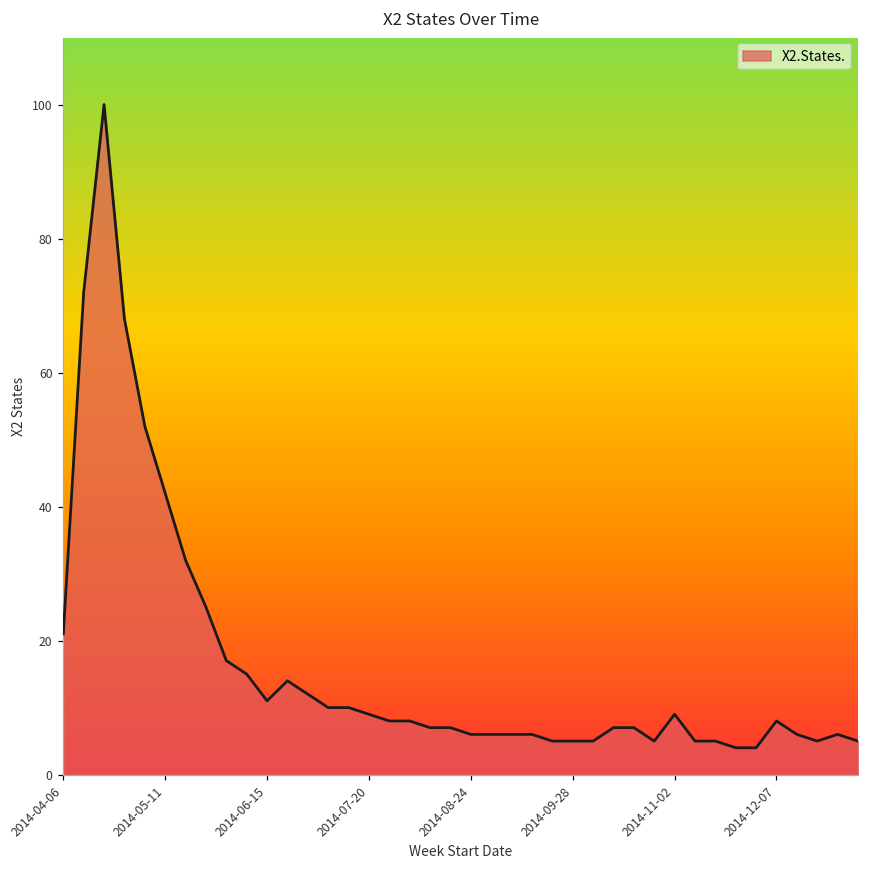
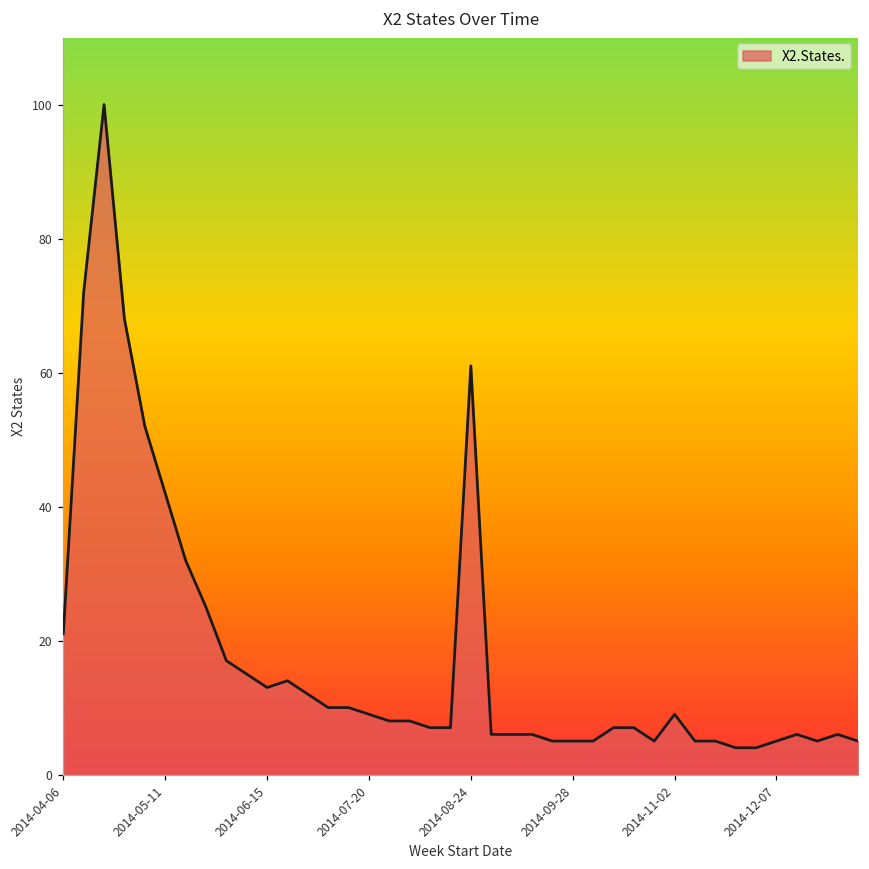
  {
    "2014-04-06": 21,
    "2014-05-11": 42,
-   "2014-06-15": 11,
+   "2014-06-15": 13,
    "2014-07-20": 9,
-   "2014-08-24": 6,
+   "2014-08-24": 61,
    "2014-09-28": 5,
    "2014-11-02": 9,
-   "2014-12-07": 8
+   "2014-12-07": 5
  }
